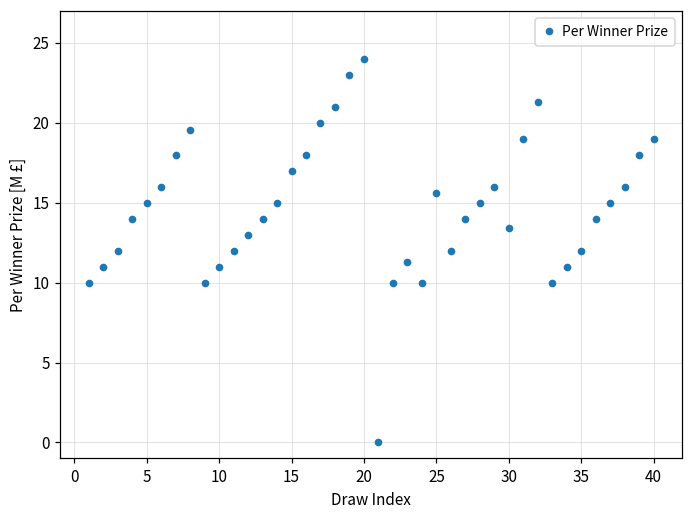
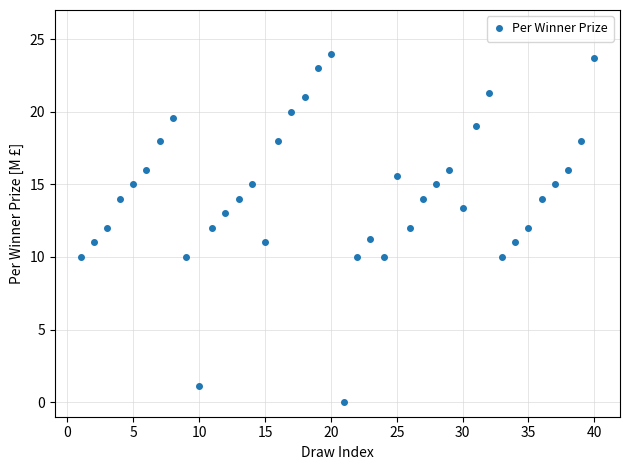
  {
    "5": 15.0,
-   "10": 11.0,
-   "15": 17,
+   "10": 1.1,
+   "15": 11,
    "20": 24.0,
    "25": 15.6,
    "30": 13.4,
    "35": 12.0,
-   "40": 19.0
+   "40": 23.7
  }
